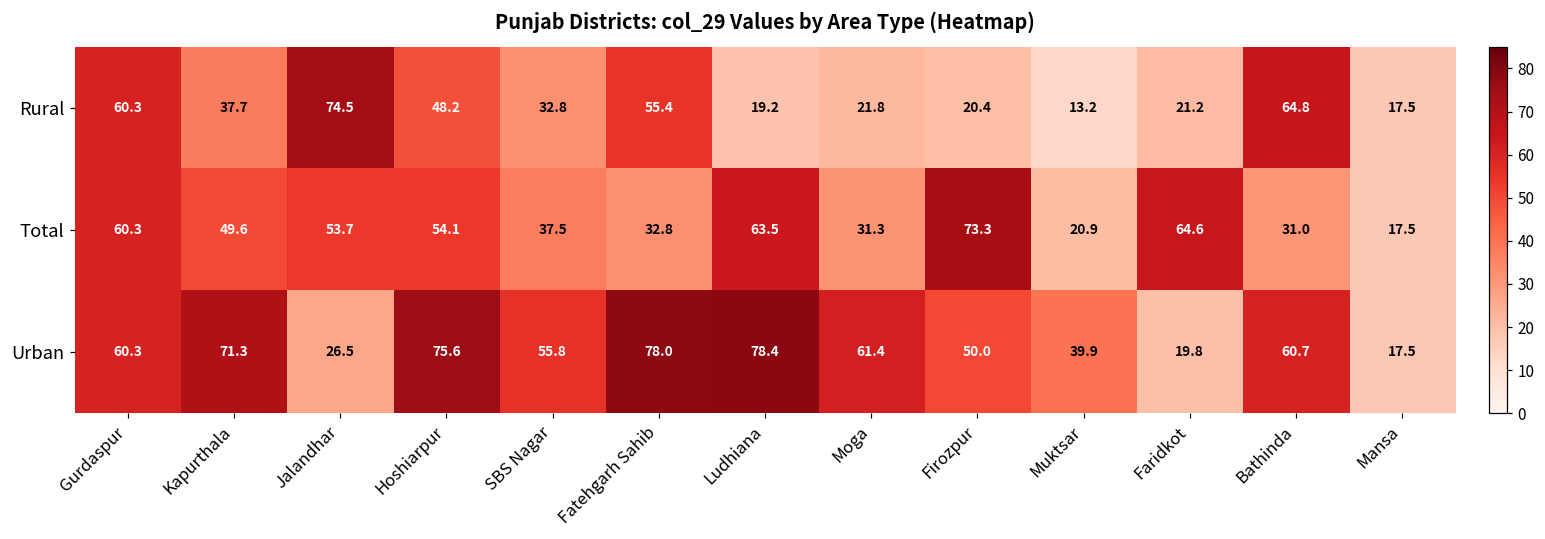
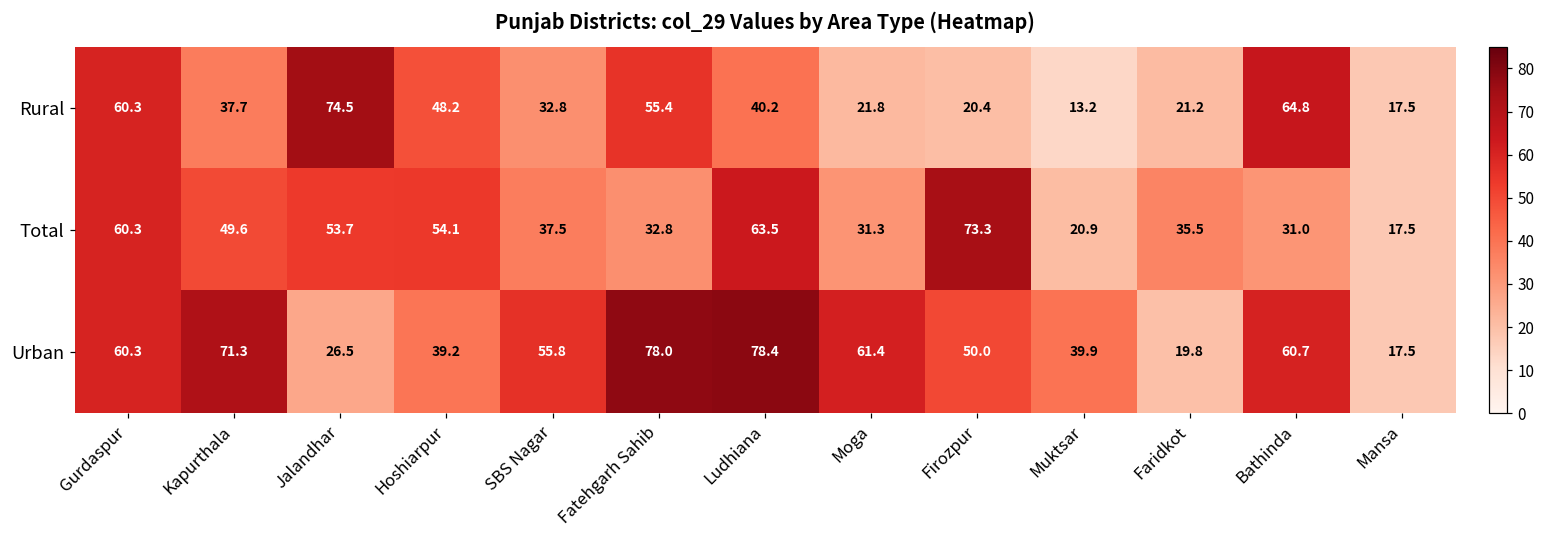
  {
    "Rural": {
      "Gurdaspur": 60.3,
      "Kapurthala": 37.7,
      "Jalandhar": 74.5,
      "Hoshiarpur": 48.2,
      "SBS Nagar": 32.8,
      "Fatehgarh Sahib": 55.4,
-     "Ludhiana": 19.2,
+     "Ludhiana": 40.2,
      "Moga": 21.8,
      "Firozpur": 20.4,
      "Muktsar": 13.2,
      "Faridkot": 21.2,
      "Bathinda": 64.8,
      "Mansa": 17.5
    },
    "Total": {
      "Gurdaspur": 60.3,
      "Kapurthala": 49.6,
      "Jalandhar": 53.7,
      "Hoshiarpur": 54.1,
      "SBS Nagar": 37.5,
      "Fatehgarh Sahib": 32.8,
      "Ludhiana": 63.5,
      "Moga": 31.3,
      "Firozpur": 73.3,
      "Muktsar": 20.9,
-     "Faridkot": 64.6,
+     "Faridkot": 35.5,
      "Bathinda": 31.0,
      "Mansa": 17.5
    },
    "Urban": {
      "Gurdaspur": 60.3,
      "Kapurthala": 71.3,
      "Jalandhar": 26.5,
-     "Hoshiarpur": 75.6,
+     "Hoshiarpur": 39.2,
      "SBS Nagar": 55.8,
      "Fatehgarh Sahib": 78.0,
      "Ludhiana": 78.4,
      "Moga": 61.4,
      "Firozpur": 50.0,
      "Muktsar": 39.9,
      "Faridkot": 19.8,
      "Bathinda": 60.7,
      "Mansa": 17.5
    }
  }
